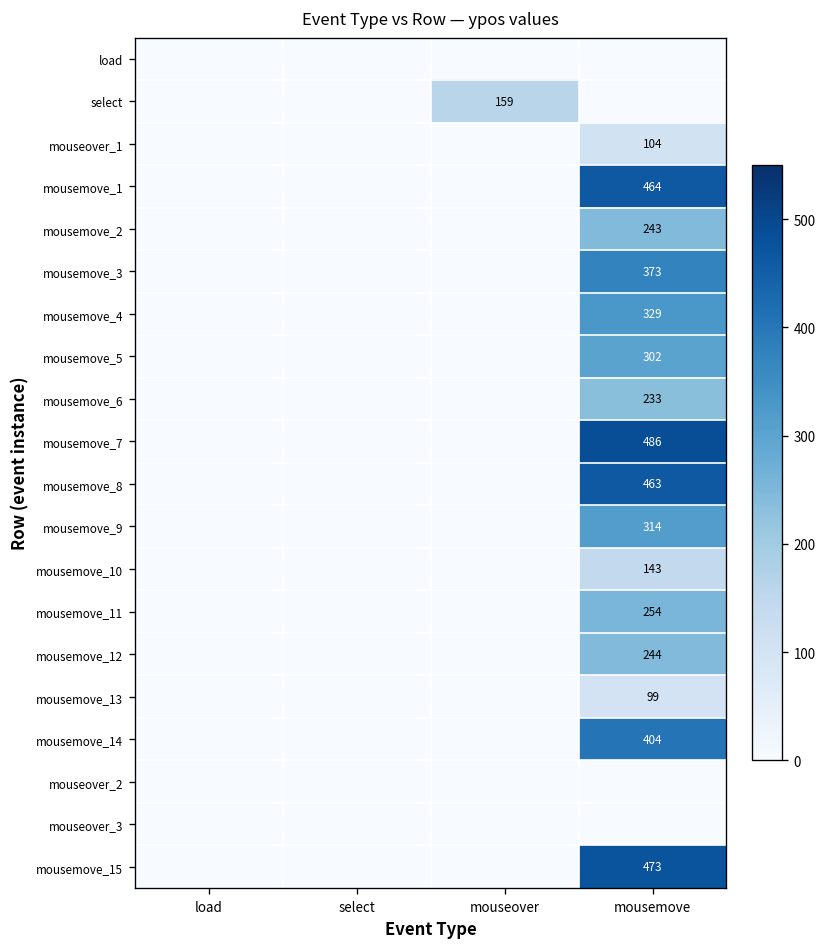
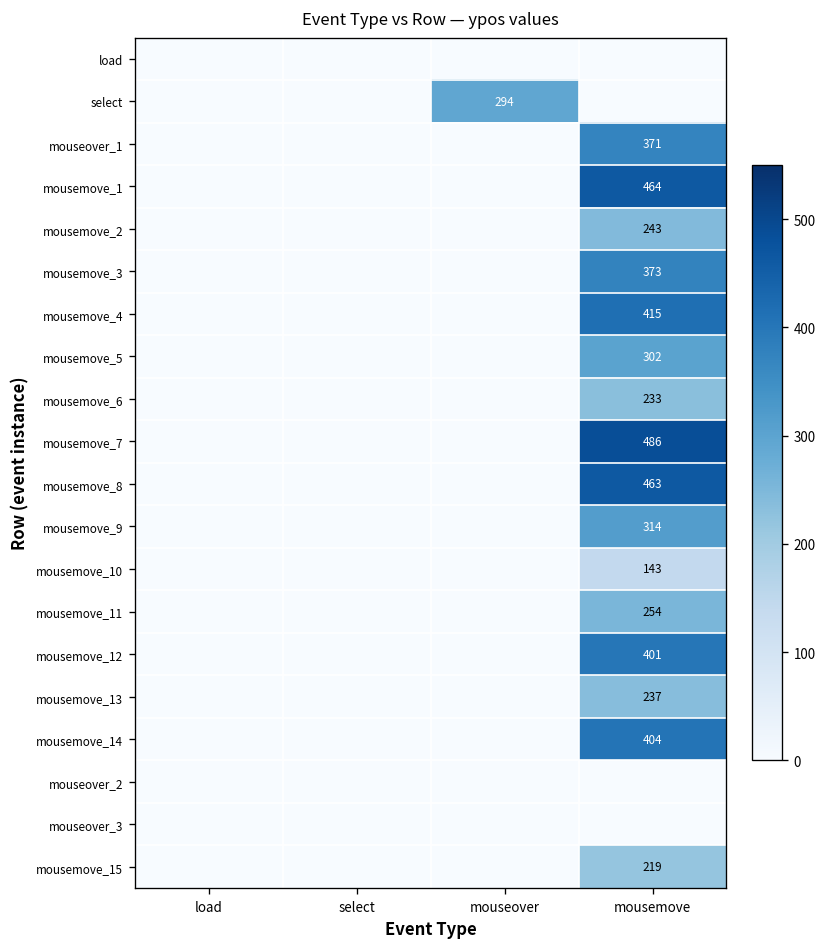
  {
    "select": {
-     "mouseover": 159
+     "mouseover": 294
    },
    "mouseover_1": {
-     "mousemove": 104
+     "mousemove": 371
    },
    "mousemove_1": {
      "mousemove": 464
    },
    "mousemove_2": {
      "mousemove": 243
    },
    "mousemove_3": {
      "mousemove": 373
    },
    "mousemove_4": {
-     "mousemove": 329
+     "mousemove": 415
    },
    "mousemove_5": {
      "mousemove": 302
    },
    "mousemove_6": {
      "mousemove": 233
    },
    "mousemove_7": {
      "mousemove": 486
    },
    "mousemove_8": {
      "mousemove": 463
    },
    "mousemove_9": {
      "mousemove": 314
    },
    "mousemove_10": {
      "mousemove": 143
    },
    "mousemove_11": {
      "mousemove": 254
    },
    "mousemove_12": {
-     "mousemove": 244
+     "mousemove": 401
    },
    "mousemove_13": {
-     "mousemove": 99
+     "mousemove": 237
    },
    "mousemove_14": {
      "mousemove": 404
    },
    "mousemove_15": {
-     "mousemove": 473
+     "mousemove": 219
    }
  }
